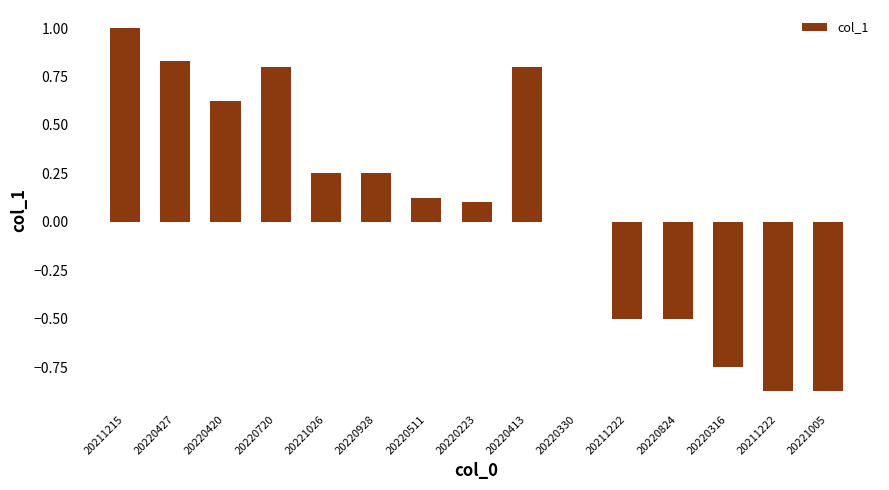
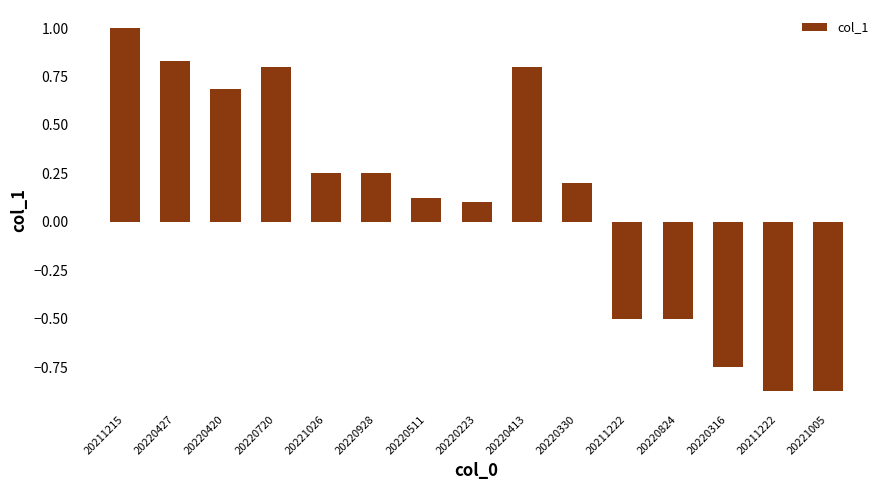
  {
    "20211215": 1.00,
    "20220427": 0.83,
-   "20220420": 0.63,
+   "20220420": 0.69,
    "20220720": 0.80,
    "20221026": 0.25,
    "20220928": 0.25,
    "20220511": 0.13,
    "20220223": 0.10,
    "20220413": 0.80,
-   "20220330": 0.0,
+   "20220330": 0.2,
    "20220824": -0.50,
    "20220316": -0.75,
    "20221005": -0.88
  }
